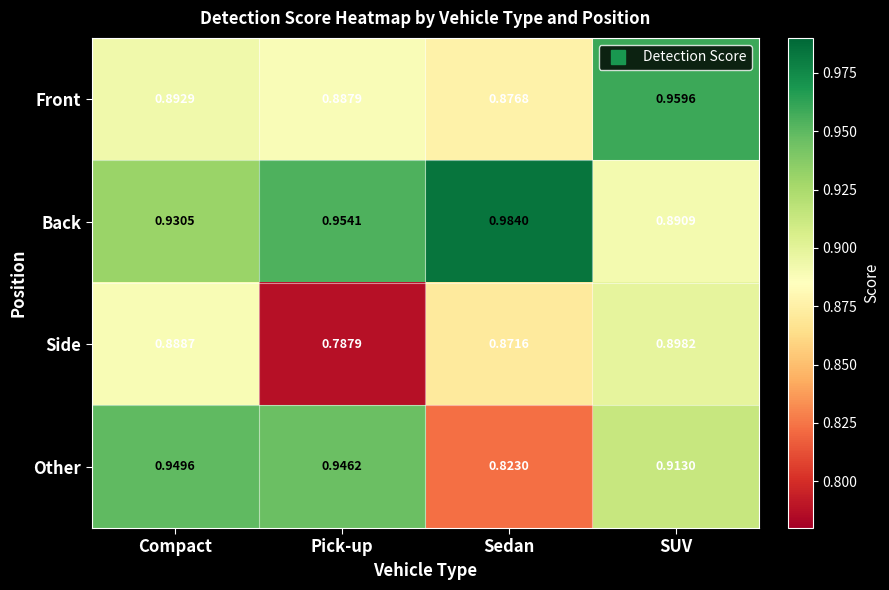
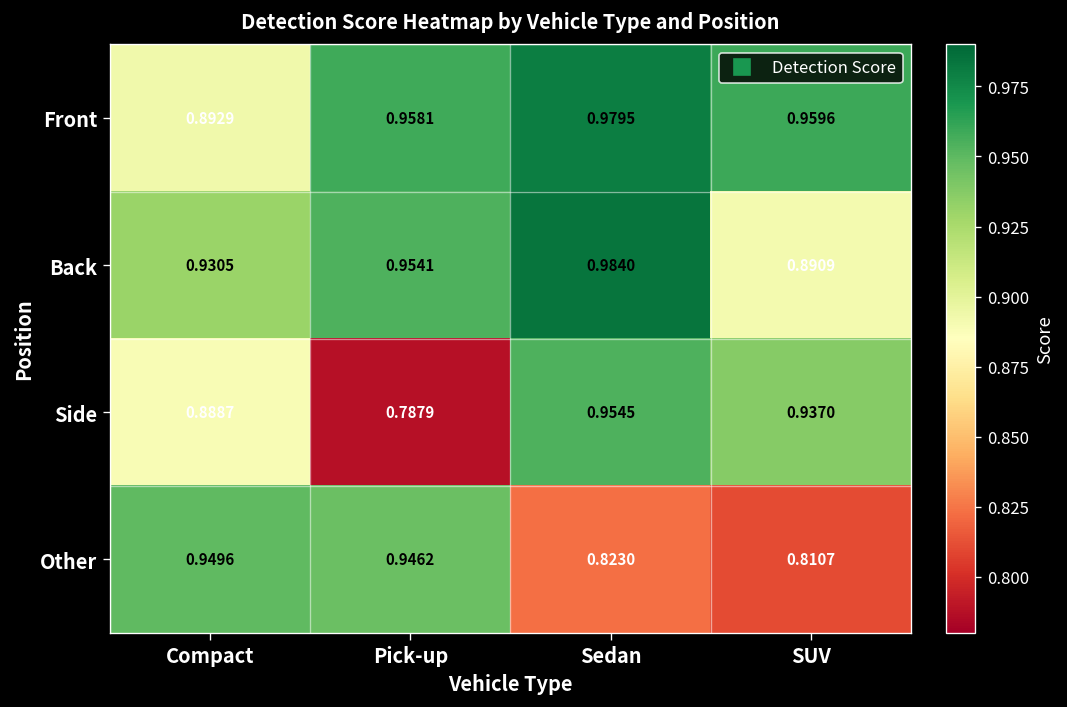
  {
    "Front": {
      "Compact": 0.8929,
-     "Pick-up": 0.8879,
-     "Sedan": 0.8768,
+     "Pick-up": 0.9581,
+     "Sedan": 0.9795,
      "SUV": 0.9596
    },
    "Back": {
      "Compact": 0.9305,
      "Pick-up": 0.9541,
      "Sedan": 0.9840,
      "SUV": 0.8909
    },
    "Side": {
      "Compact": 0.8887,
      "Pick-up": 0.7879,
-     "Sedan": 0.8716,
-     "SUV": 0.8982
+     "Sedan": 0.9545,
+     "SUV": 0.9370
    },
    "Other": {
      "Compact": 0.9496,
      "Pick-up": 0.9462,
      "Sedan": 0.8230,
-     "SUV": 0.9130
+     "SUV": 0.8107
    }
  }
